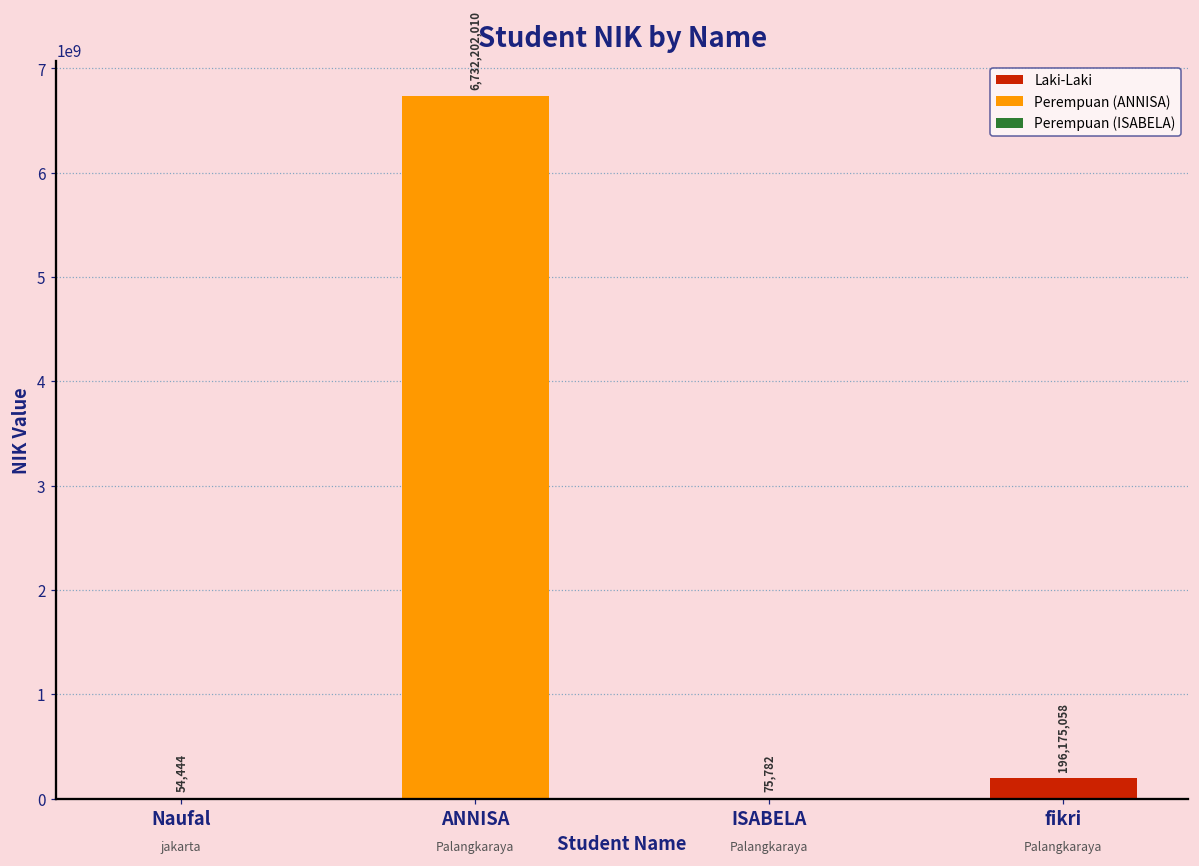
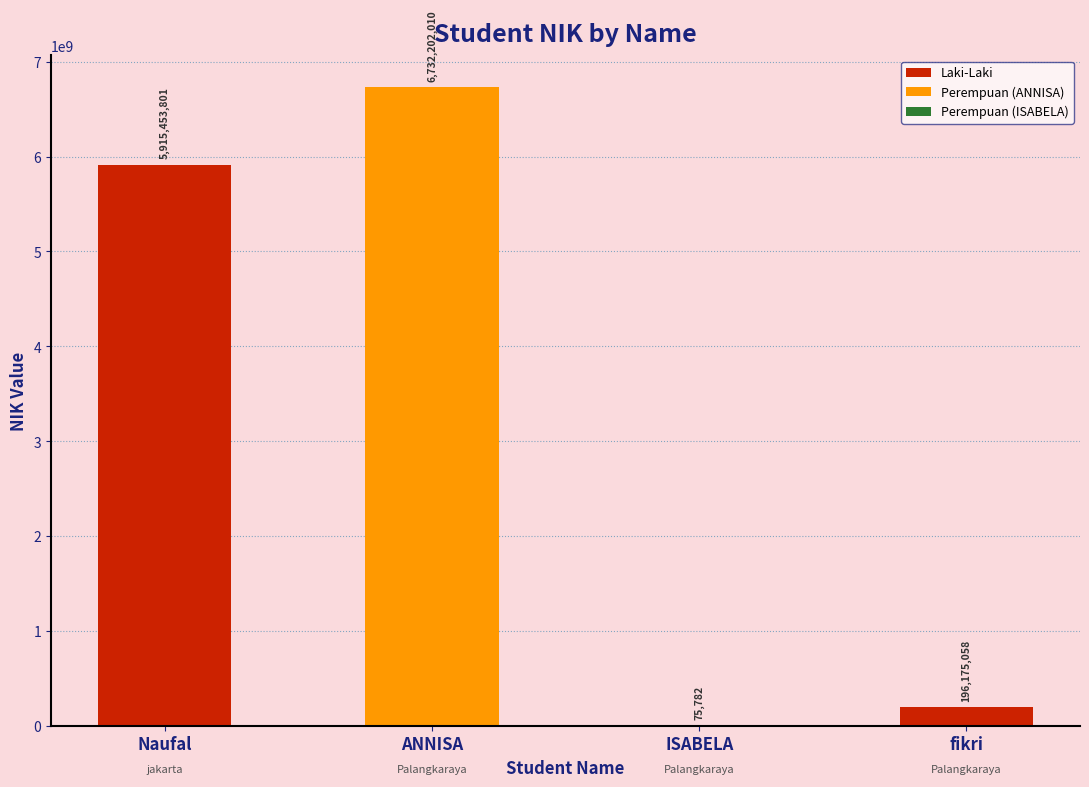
  {
-   "Naufal": "54,444",
+   "Naufal": "5,915,453,801",
    "ANNISA": "6,732,202,010",
    "ISABELA": "75,782",
    "fikri": "196,175,058"
  }
